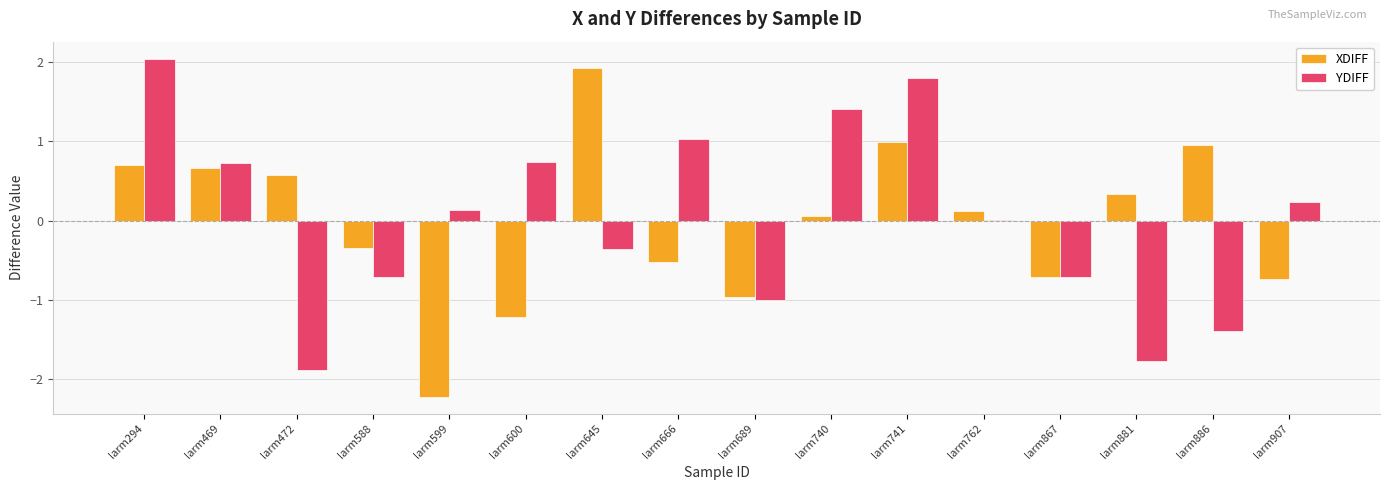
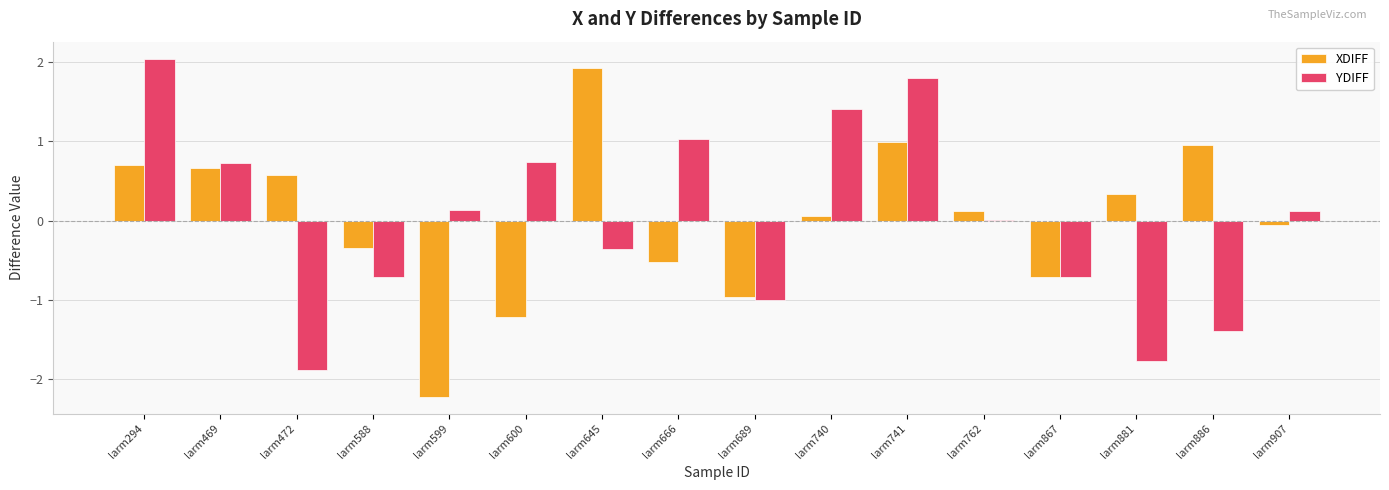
  {
    "XDIFF": {
      "larm294": 0.7,
      "larm469": 0.7,
      "larm472": 0.6,
      "larm588": -0.3,
      "larm599": -2.2,
      "larm600": -1.2,
      "larm645": 1.9,
      "larm666": -0.5,
      "larm689": -1.0,
      "larm740": 0.1,
      "larm741": 1.0,
      "larm762": 0.1,
      "larm867": -0.7,
      "larm881": 0.3,
      "larm886": 1.0,
-     "larm907": -0.7
+     "larm907": -0.1
    },
    "YDIFF": {
      "larm294": 2.0,
      "larm469": 0.7,
      "larm472": -1.9,
      "larm588": -0.7,
      "larm599": 0.1,
      "larm600": 0.7,
      "larm645": -0.4,
      "larm666": 1.0,
      "larm689": -1.0,
      "larm740": 1.4,
      "larm741": 1.8,
      "larm867": -0.7,
      "larm881": -1.8,
      "larm886": -1.4,
-     "larm907": 0.2
+     "larm907": 0.1
    }
  }
